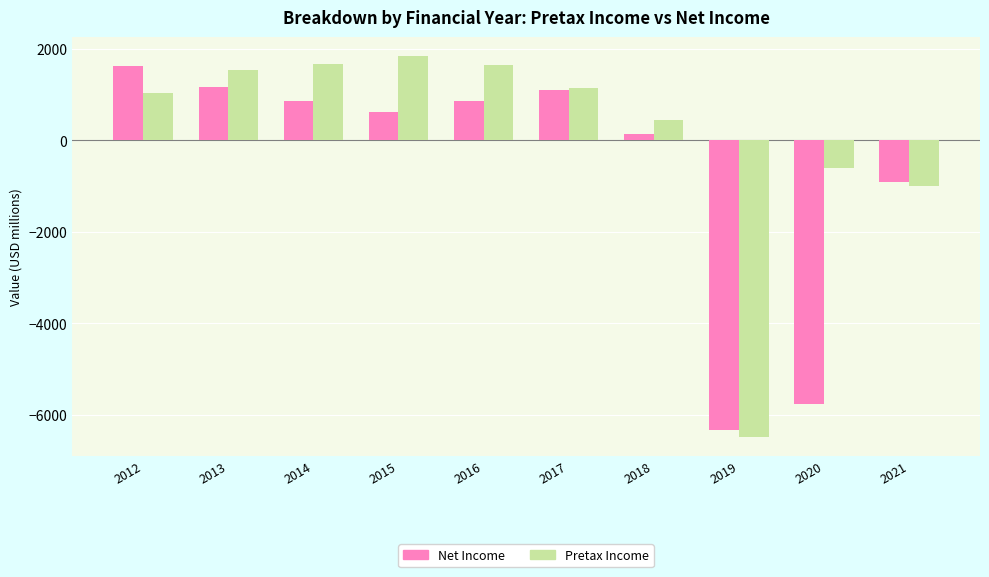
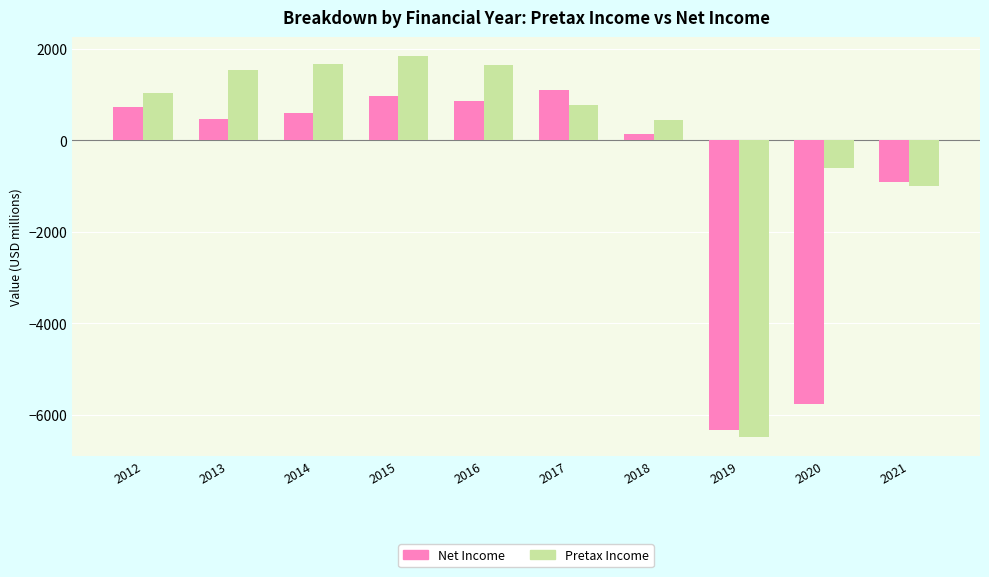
  {
    "Net Income": {
-     "2012": 1600,
-     "2013": 1200,
-     "2014": 900,
-     "2015": 600,
+     "2012": 700,
+     "2013": 500,
+     "2014": 600,
+     "2015": 1000,
      "2016": 900,
      "2017": 1100,
      "2018": 100,
      "2019": -6300,
      "2020": -5800,
      "2021": -900
    },
    "Pretax Income": {
      "2012": 1000,
      "2013": 1600,
      "2014": 1700,
      "2015": 1800,
      "2016": 1600,
-     "2017": 1100,
+     "2017": 800,
      "2018": 400,
      "2019": -6500,
      "2020": -600,
      "2021": -1000
    }
  }
